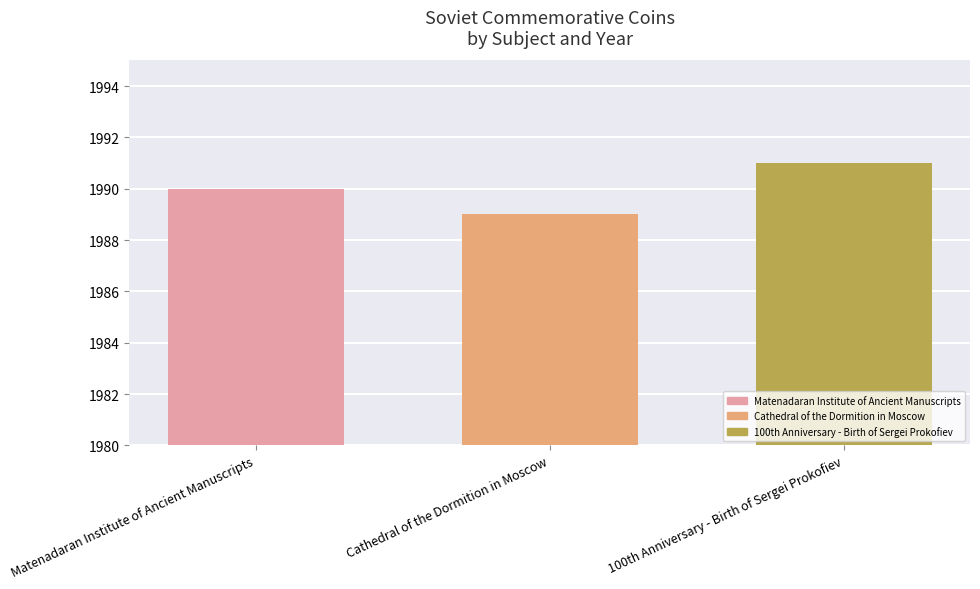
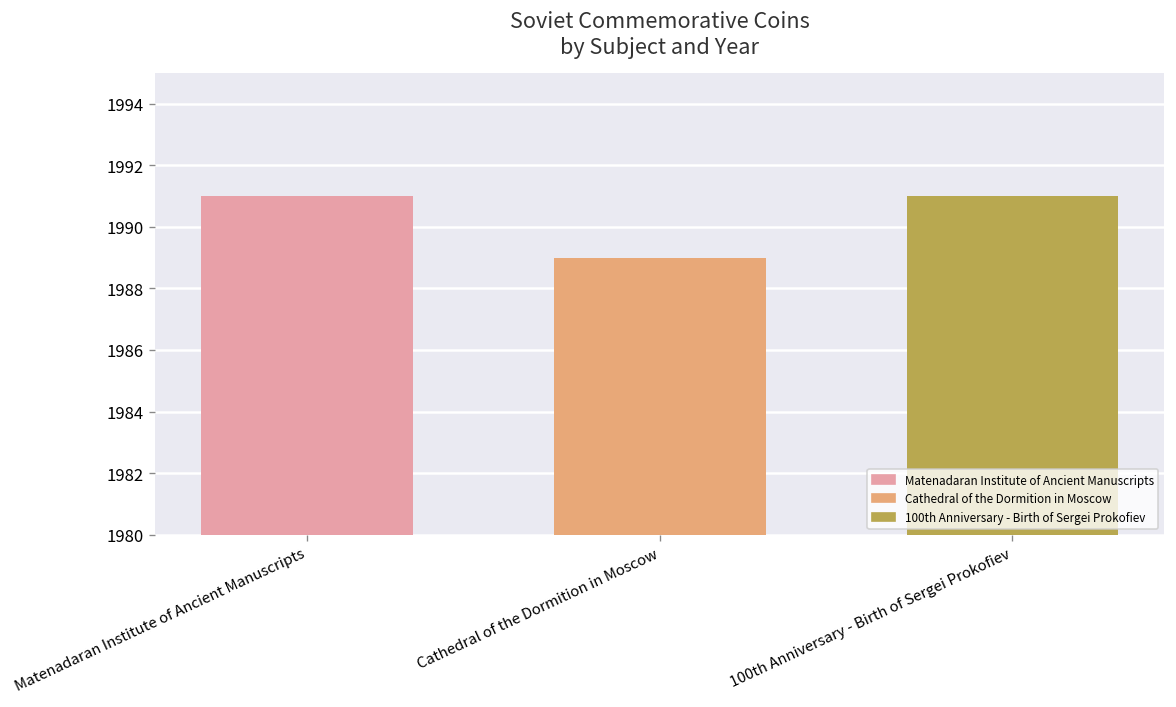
  {
-   "Matenadaran Institute of Ancient Manuscripts": 1990,
+   "Matenadaran Institute of Ancient Manuscripts": 1991,
    "Cathedral of the Dormition in Moscow": 1989,
    "100th Anniversary - Birth of Sergei Prokofiev": 1991
  }
